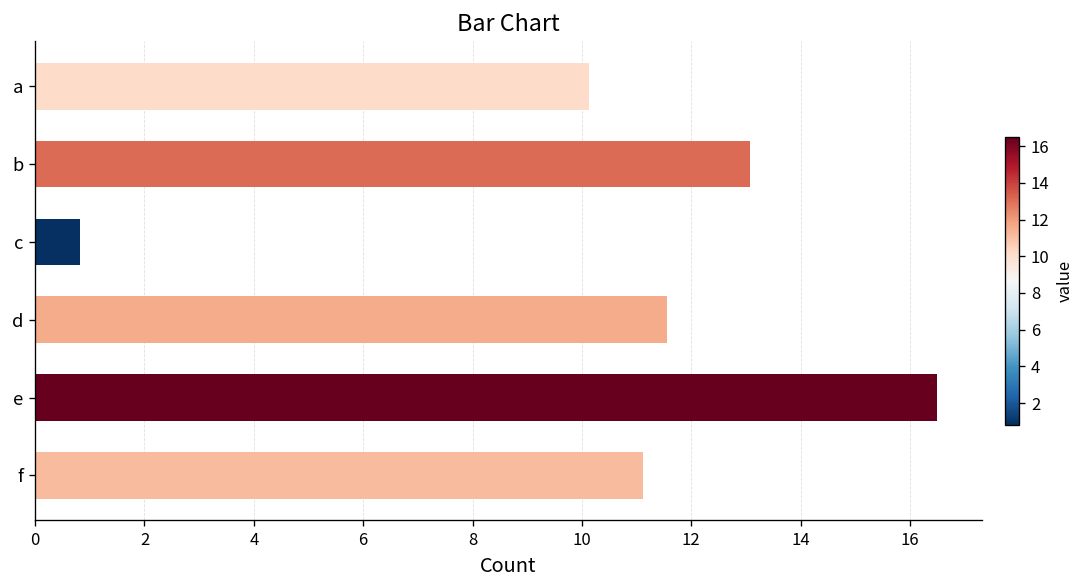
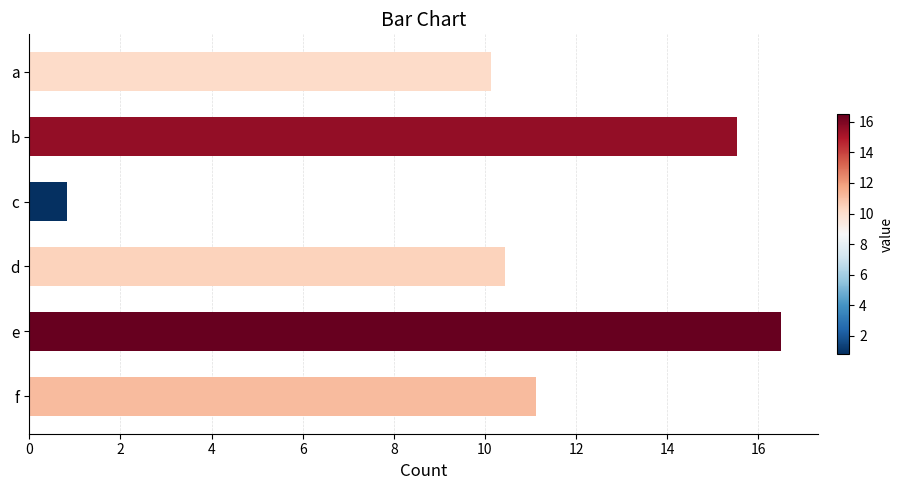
  {
    "a": 10.1,
-   "b": 13.1,
+   "b": 15.5,
    "c": 0.8,
-   "d": 11.6,
+   "d": 10.5,
    "e": 16.5,
    "f": 11.1
  }
